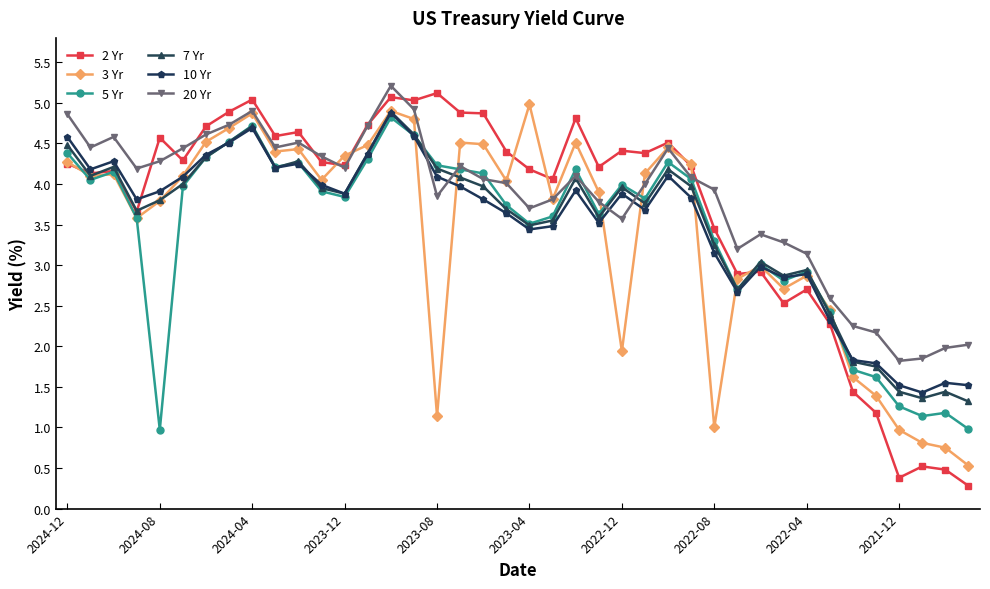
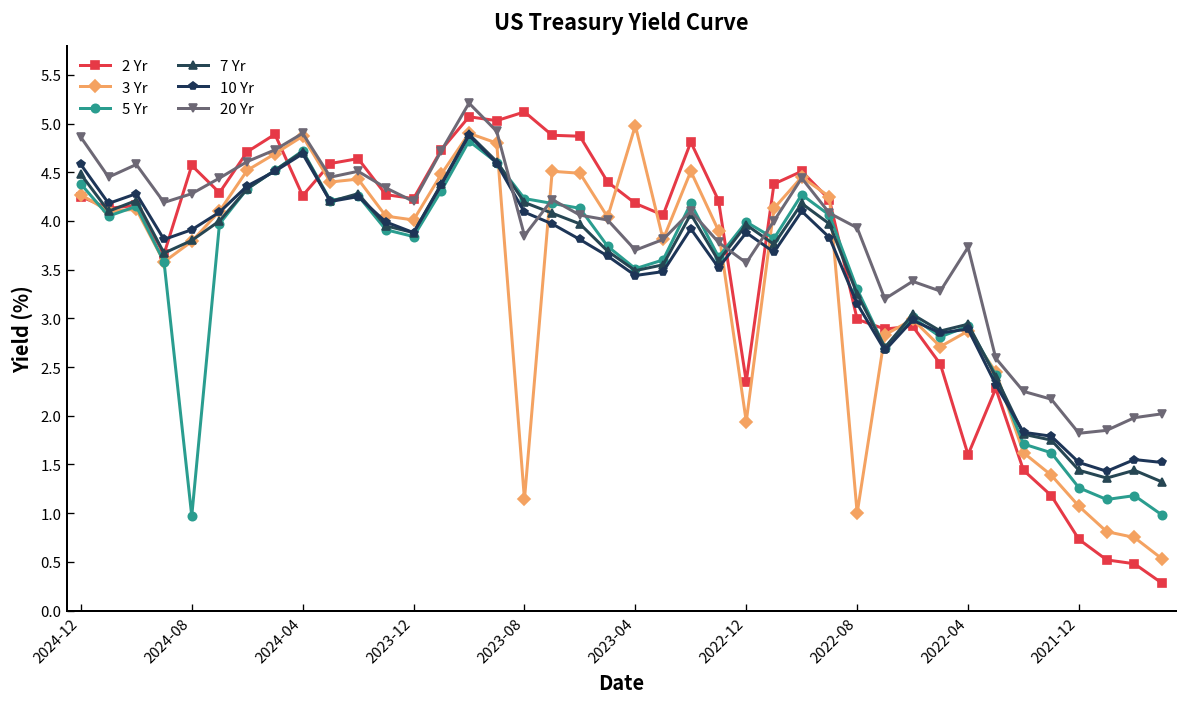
  {
    "2 Yr": {
      "2024-08": 4.6,
-     "2024-04": 5.0,
+     "2024-04": 4.3,
      "2023-08": 5.1,
      "2023-04": 4.2,
-     "2022-12": 4.4,
-     "2022-08": 3.5,
-     "2022-04": 2.7,
-     "2021-12": 0.4
+     "2022-12": 2.4,
+     "2022-08": 3.0,
+     "2022-04": 1.6,
+     "2021-12": 0.7
    },
    "3 Yr": {
-     "2023-12": 4.4,
+     "2023-12": 4.0,
      "2023-08": 1.1,
      "2023-04": 5.0,
      "2022-12": 1.9,
      "2022-08": 1.0,
-     "2021-12": 1.0
+     "2021-12": 1.1
    },
    "5 Yr": {
      "2024-12": 4.4,
      "2024-08": 1.0,
      "2023-12": 3.8,
      "2023-08": 4.2,
      "2022-08": 3.3,
      "2021-12": 1.3
    },
    "20 Yr": {
      "2024-12": 4.9,
      "2024-08": 4.3,
      "2023-08": 3.9,
      "2023-04": 3.7,
      "2022-12": 3.6,
      "2022-08": 3.9,
-     "2022-04": 3.1,
+     "2022-04": 3.7,
      "2021-12": 1.8
    }
  }
